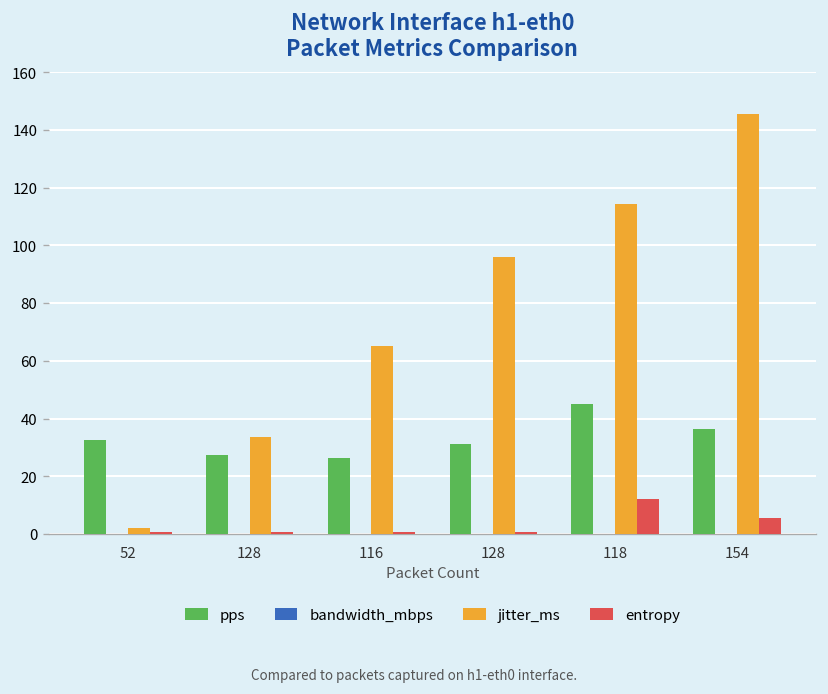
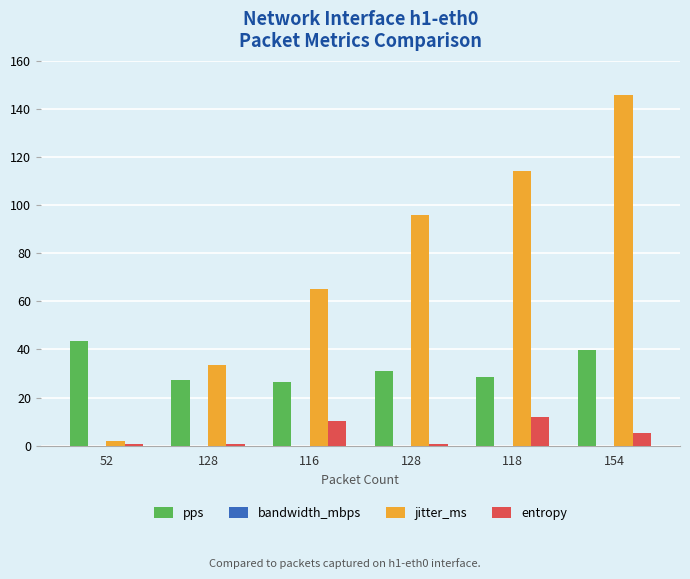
  {
    "pps": {
-     "52": 33,
+     "52": 43,
      "116": 26,
-     "118": 45,
-     "154": 36
+     "118": 29,
+     "154": 40
    },
    "jitter_ms": {
      "52": 2,
      "116": 65,
      "118": 114,
      "154": 146
    },
    "entropy": {
-     "116": 1,
+     "116": 10,
      "118": 12,
      "154": 5
    }
  }
